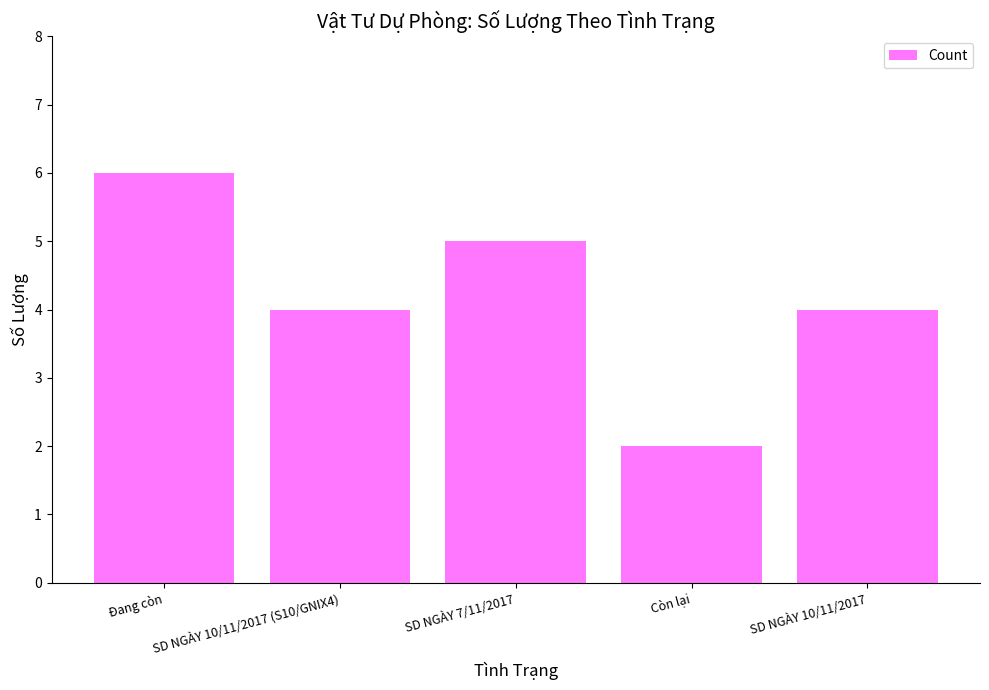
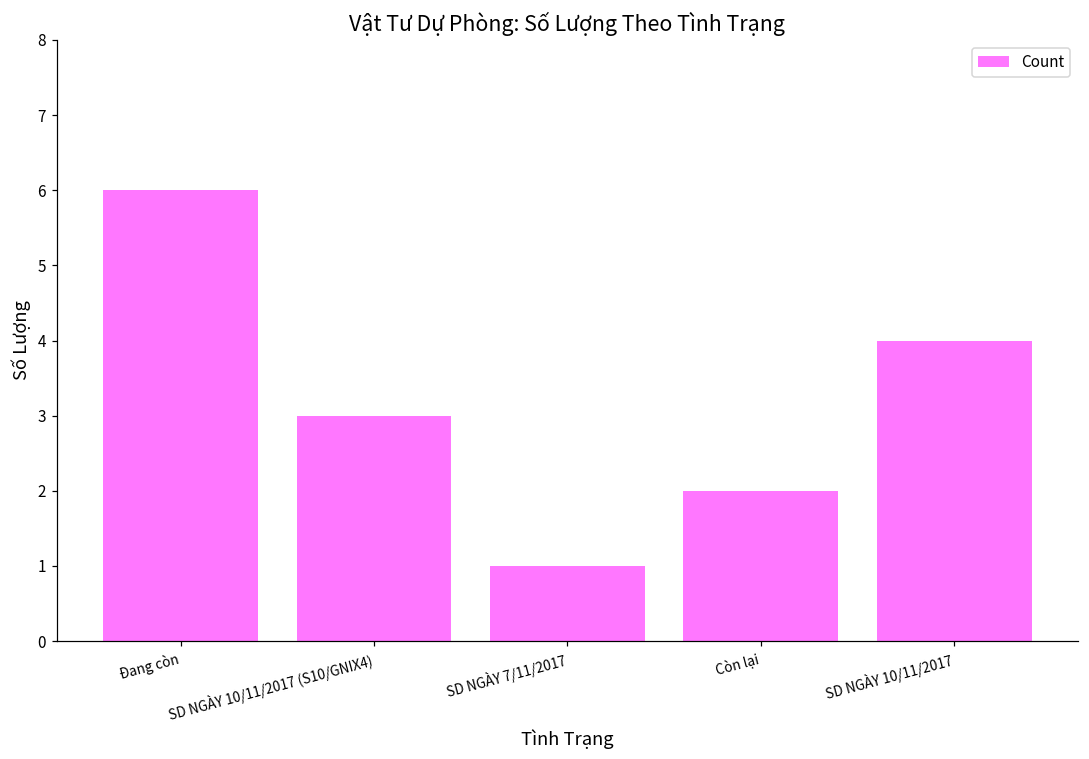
  {
    "Đang còn": 6,
-   "SD NGÀY 10/11/2017 (S10/GNIX4)": 4,
-   "SD NGÀY 7/11/2017": 5,
+   "SD NGÀY 10/11/2017 (S10/GNIX4)": 3,
+   "SD NGÀY 7/11/2017": 1,
    "Còn lại": 2,
    "SD NGÀY 10/11/2017": 4
  }
